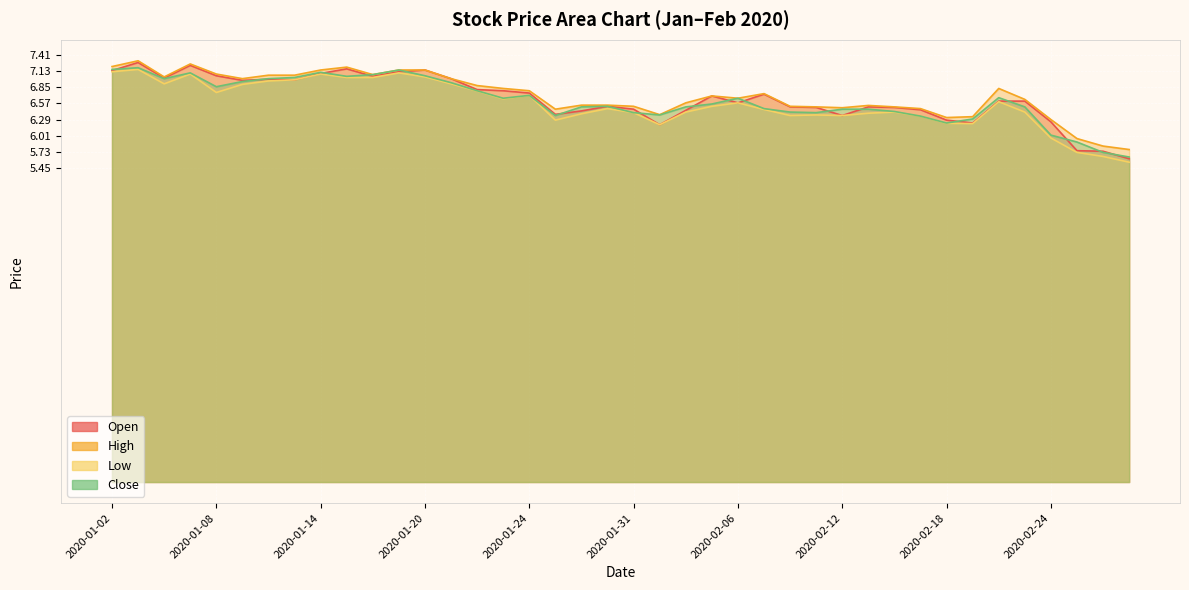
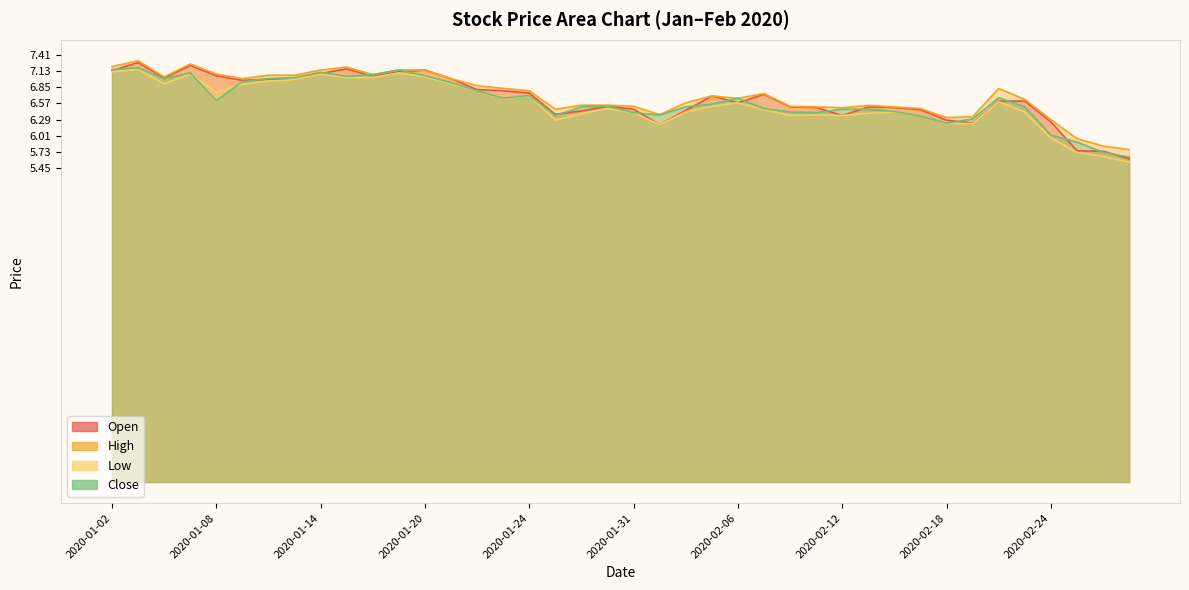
  {
    "Close": {
-     "2020-01-08": 6.9,
+     "2020-01-08": 6.6,
      "2020-02-24": 6.0
    }
  }
